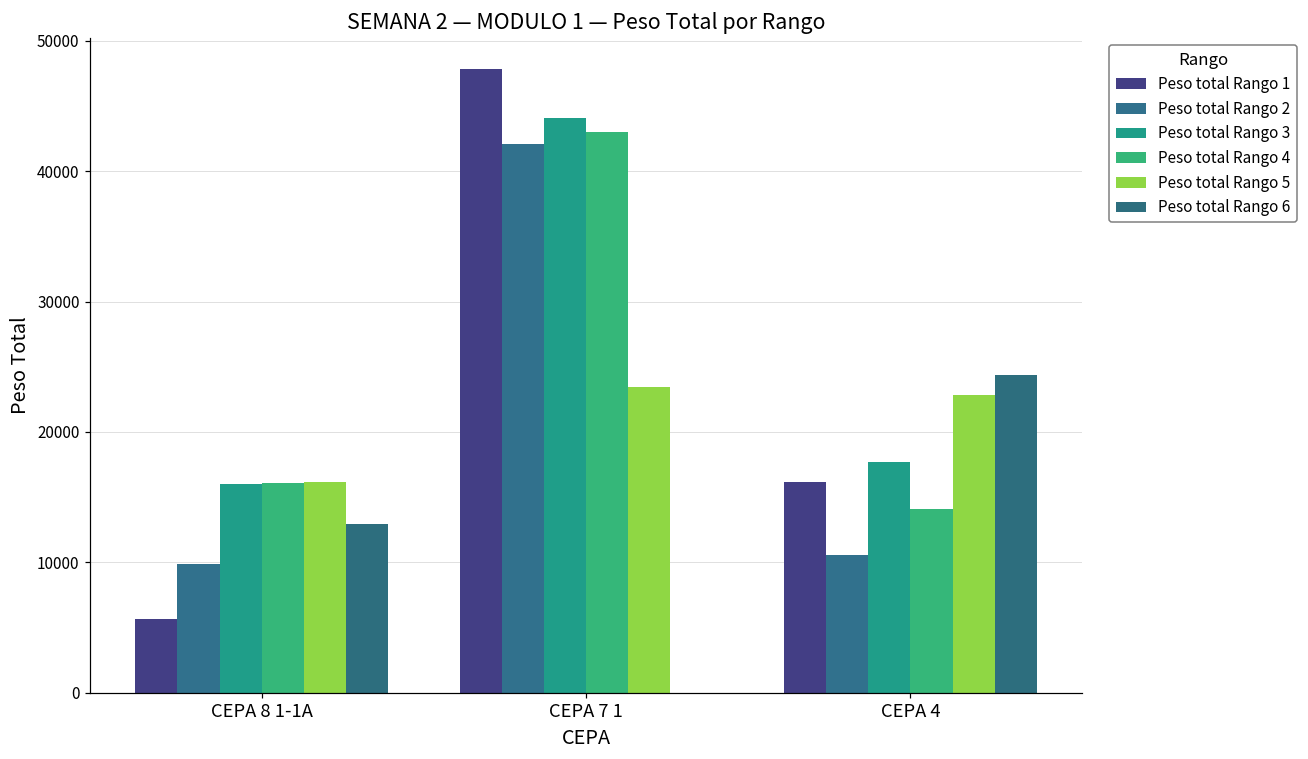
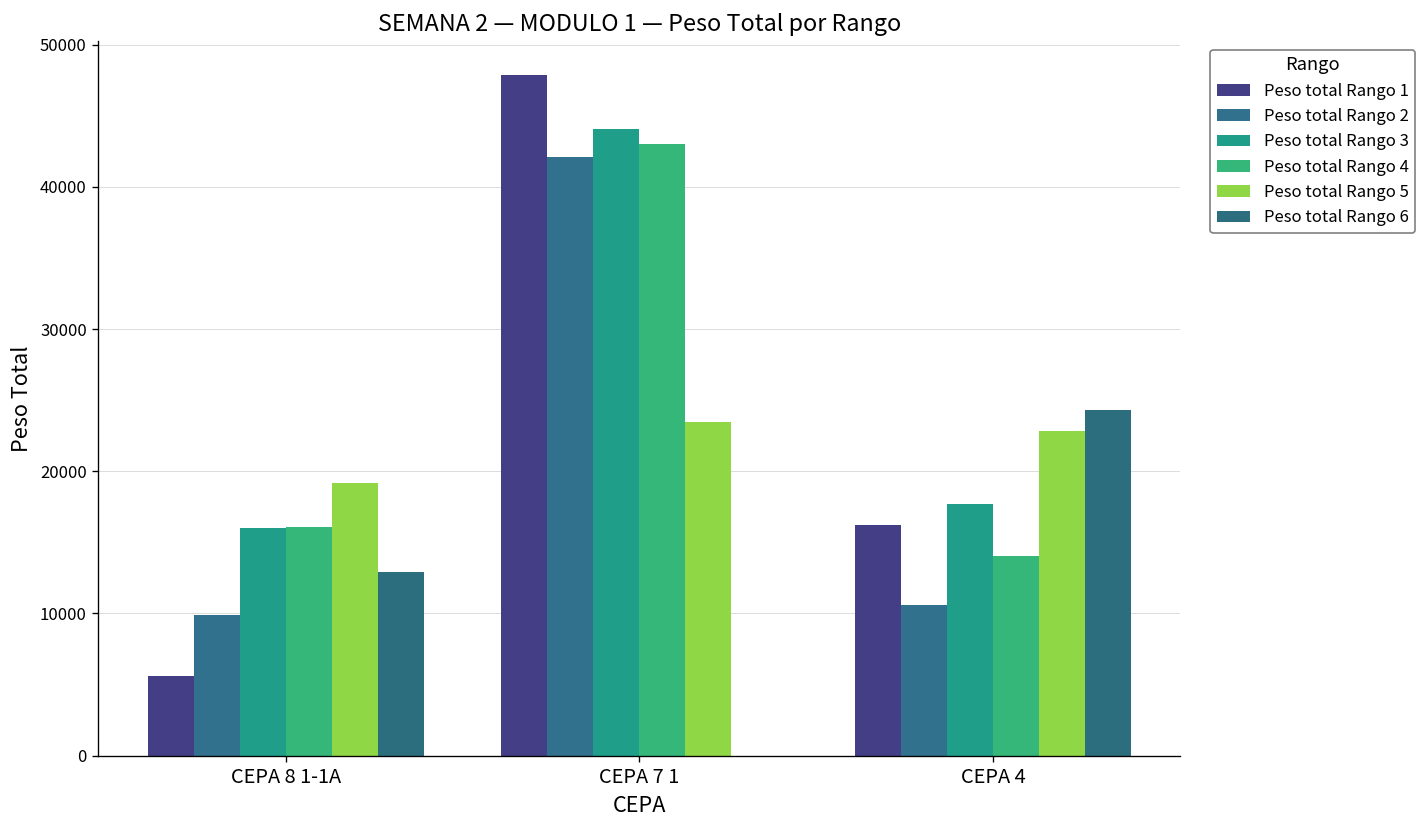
  {
    "Peso total Rango 5": {
-     "CEPA 8 1-1A": 16200,
+     "CEPA 8 1-1A": 19200,
      "CEPA 7 1": 23500,
      "CEPA 4": 22800
    }
  }
